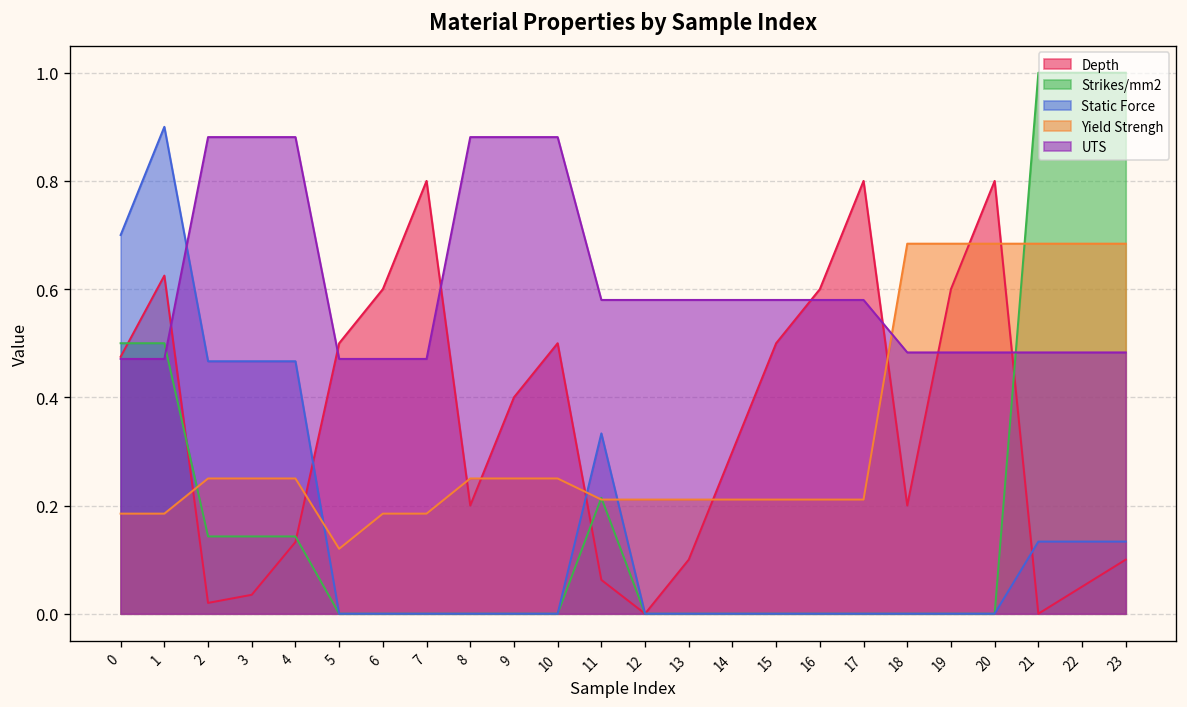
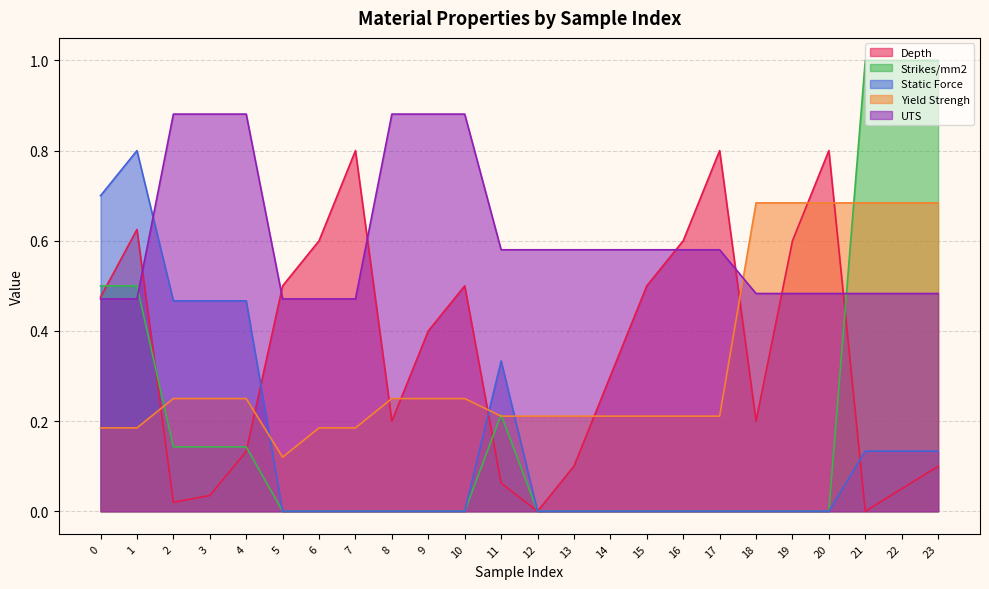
  {
    "Depth": {
      "1": 0.63,
      "2": 0.02,
      "3": 0.04,
      "4": 0.13,
      "5": 0.5,
      "6": 0.6,
      "7": 0.8,
      "8": 0.2,
      "9": 0.4,
      "10": 0.5,
      "11": 0.06,
      "13": 0.1,
      "14": 0.3,
      "15": 0.5,
      "16": 0.6,
      "17": 0.8,
      "18": 0.2,
      "19": 0.6,
      "20": 0.8,
      "21": 0.0,
      "22": 0.05,
      "23": 0.1
    },
    "Strikes/mm2": {
      "0": 0.5,
      "1": 0.5,
      "2": 0.14,
      "3": 0.14,
      "4": 0.14,
      "21": 1.0
    },
    "Static Force": {
      "0": 0.7,
-     "1": 0.9,
+     "1": 0.8,
      "2": 0.47,
      "3": 0.47,
      "4": 0.47,
      "11": 0.33,
      "21": 0.13,
      "22": 0.13,
      "23": 0.13
    },
    "Yield Strengh": {
      "0": 0.19,
      "1": 0.19,
      "2": 0.25,
      "3": 0.25,
      "4": 0.25,
      "5": 0.12,
      "6": 0.19,
      "7": 0.19,
      "8": 0.25,
      "9": 0.25,
      "10": 0.25,
      "12": 0.21,
      "13": 0.21,
      "14": 0.21,
      "15": 0.21,
      "16": 0.21,
      "17": 0.21,
      "18": 0.68,
      "19": 0.68,
      "20": 0.68,
      "21": 0.68,
      "22": 0.68,
      "23": 0.68
    },
    "UTS": {
      "1": 0.47,
      "2": 0.88,
      "3": 0.88,
      "4": 0.88,
      "5": 0.47,
      "6": 0.47,
      "7": 0.47,
      "8": 0.88,
      "9": 0.88,
      "10": 0.88,
      "11": 0.58,
      "12": 0.58,
      "13": 0.58,
      "14": 0.58,
      "15": 0.58,
      "16": 0.58,
      "17": 0.58,
      "18": 0.48,
      "19": 0.48,
      "20": 0.48,
      "21": 0.48,
      "22": 0.48,
      "23": 0.48
    }
  }
